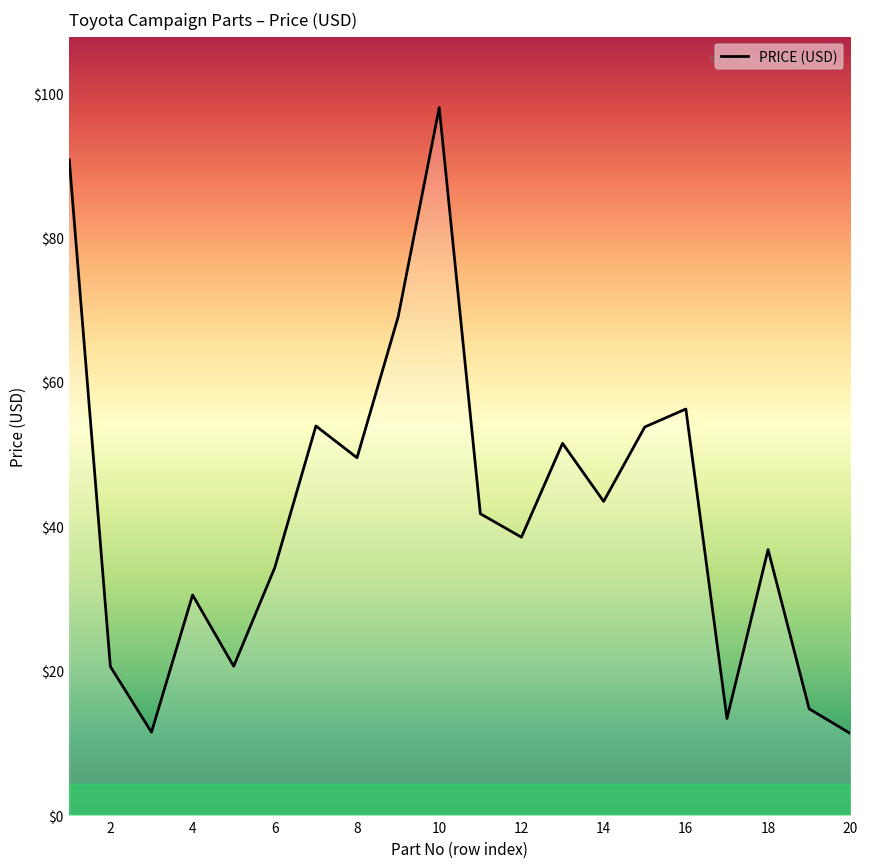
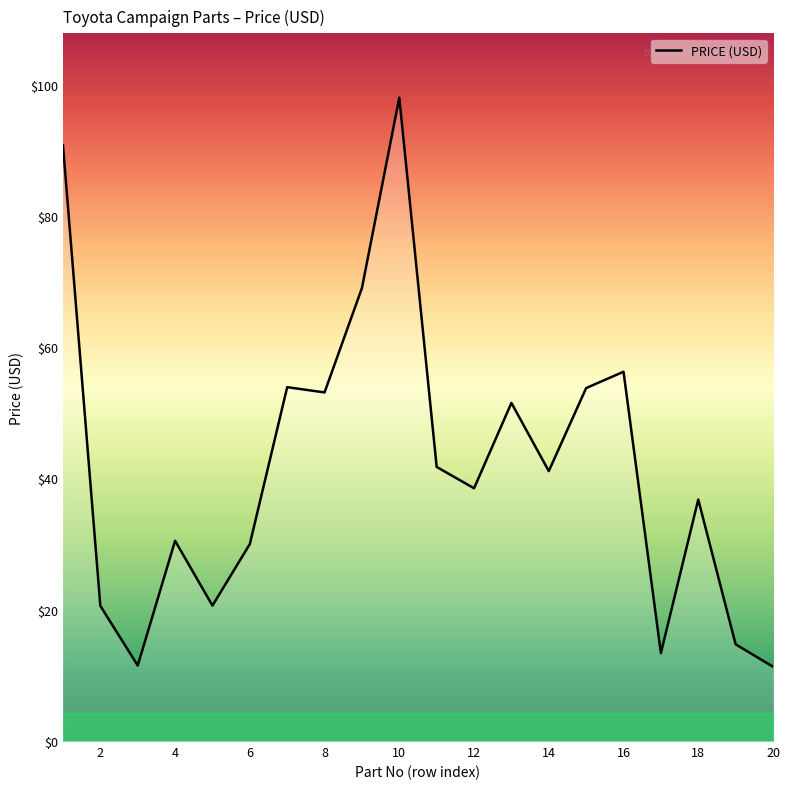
  {
    "PRICE (USD)": {
      "2": "$21",
      "4": "$31",
-     "6": "$34",
-     "8": "$50",
+     "6": "$30",
+     "8": "$53",
      "10": "$98",
      "12": "$39",
-     "14": "$43",
+     "14": "$41",
      "16": "$56",
      "18": "$37",
      "20": "$11"
    }
  }
